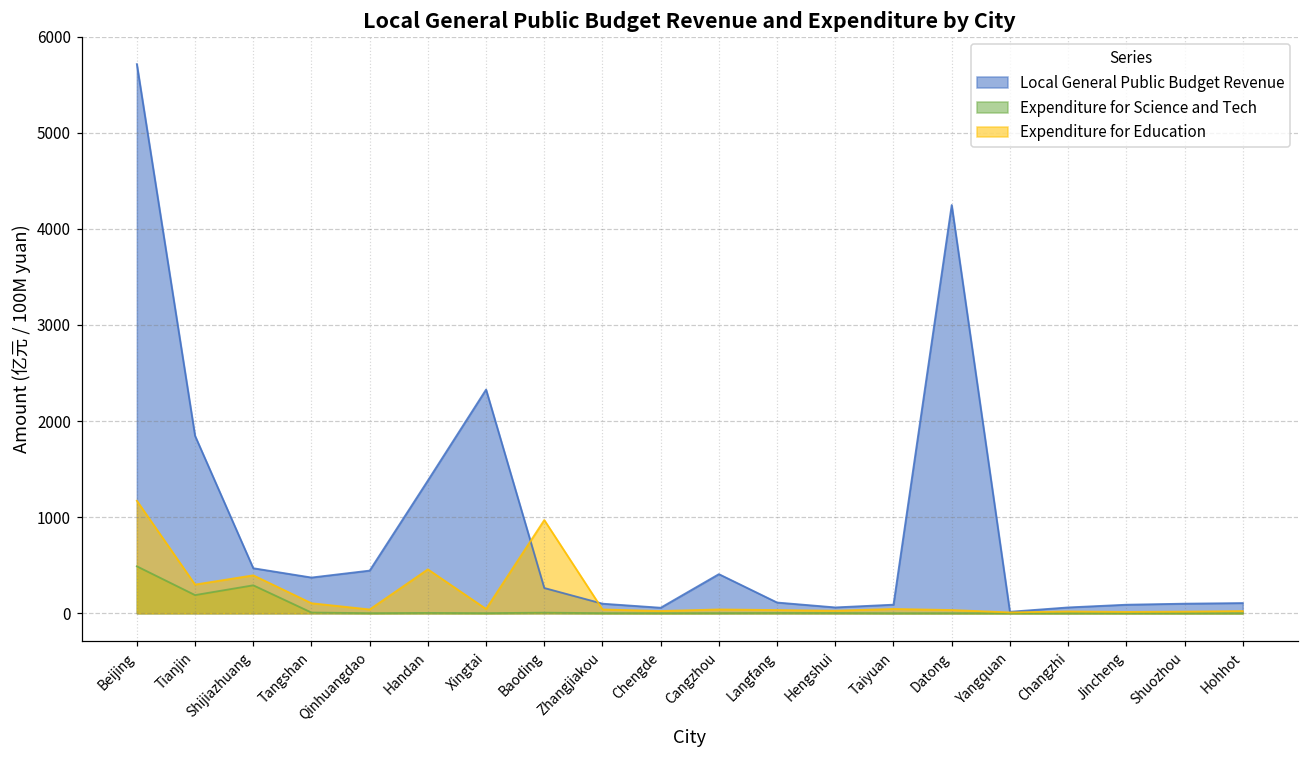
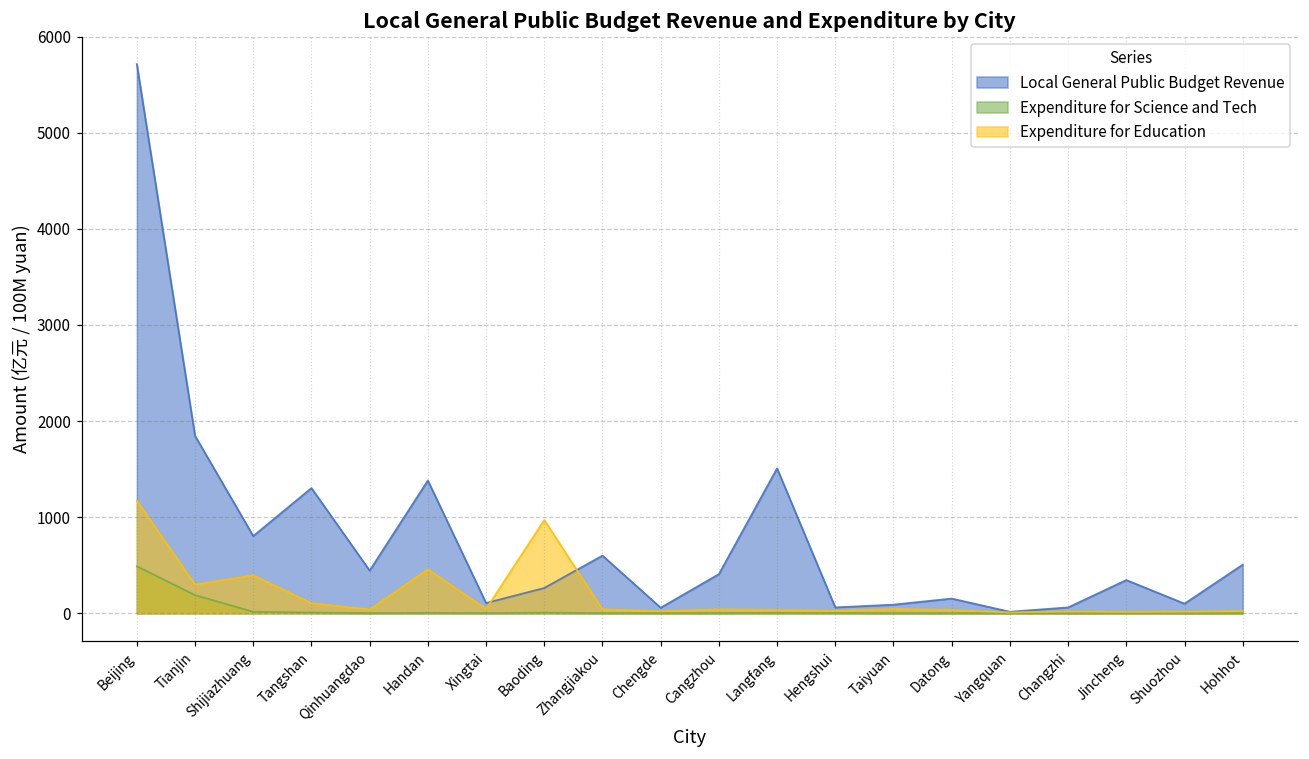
  {
    "Local General Public Budget Revenue": {
      "Beijing": 5700,
      "Tianjin": 1800,
-     "Shijiazhuang": 500,
-     "Tangshan": 400,
+     "Shijiazhuang": 800,
+     "Tangshan": 1300,
      "Qinhuangdao": 400,
      "Handan": 1400,
-     "Xingtai": 2300,
+     "Xingtai": 100,
      "Baoding": 300,
-     "Zhangjiakou": 100,
+     "Zhangjiakou": 600,
      "Chengde": 100,
      "Cangzhou": 400,
-     "Langfang": 100,
+     "Langfang": 1500,
      "Hengshui": 100,
      "Taiyuan": 100,
-     "Datong": 4200,
+     "Datong": 200,
      "Changzhi": 100,
-     "Jincheng": 100,
+     "Jincheng": 300,
      "Shuozhou": 100,
-     "Hohhot": 100
+     "Hohhot": 500
    },
    "Expenditure for Science and Tech": {
      "Beijing": 500,
      "Tianjin": 200,
-     "Shijiazhuang": 300,
+     "Shijiazhuang": 0,
      "Tangshan": 0,
      "Qinhuangdao": 0,
      "Handan": 0,
      "Xingtai": 0,
      "Baoding": 0,
      "Zhangjiakou": 0,
      "Cangzhou": 0,
      "Langfang": 0,
      "Taiyuan": 0,
      "Datong": 0
    },
    "Expenditure for Education": {
      "Beijing": 1200,
      "Tianjin": 300,
      "Shijiazhuang": 400,
      "Tangshan": 100,
      "Qinhuangdao": 0,
      "Handan": 500,
      "Xingtai": 0,
      "Baoding": 1000,
      "Zhangjiakou": 0,
      "Cangzhou": 0,
      "Langfang": 0,
      "Taiyuan": 0,
      "Datong": 0
    }
  }
